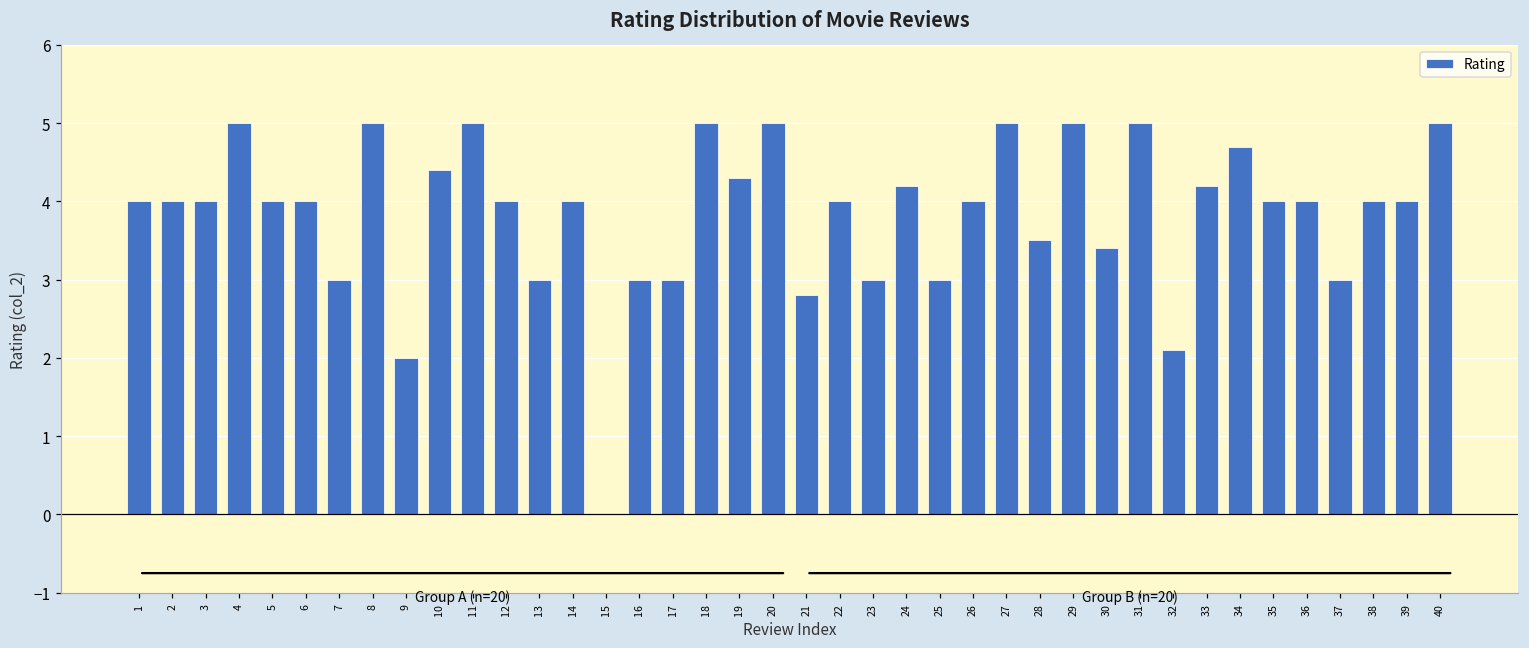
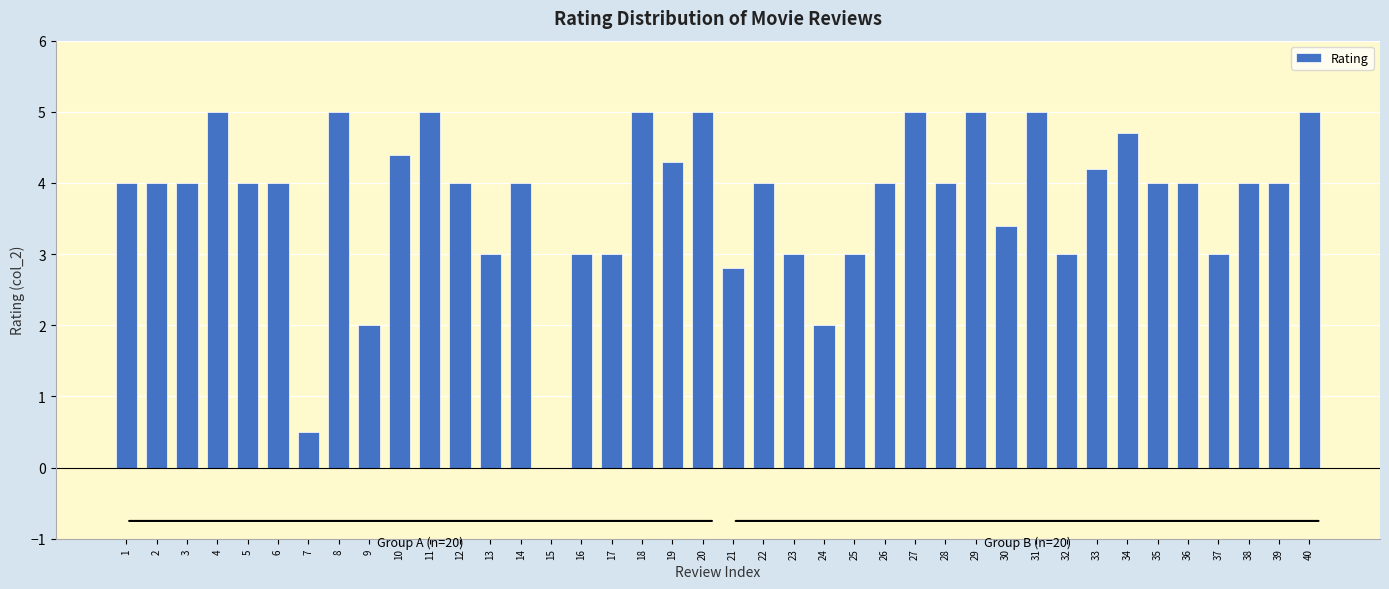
  {
    "1": 4.0,
    "2": 4.0,
    "3": 4.0,
    "4": 5.0,
    "5": 4.0,
    "6": 4.0,
-   "7": 3.0,
+   "7": 0.5,
    "8": 5.0,
    "9": 2.0,
    "10": 4.4,
    "11": 5.0,
    "12": 4.0,
    "13": 3.0,
    "14": 4.0,
    "15": 0.0,
    "16": 3.0,
    "17": 3.0,
    "18": 5.0,
    "19": 4.3,
    "20": 5.0,
    "21": 2.8,
    "22": 4.0,
    "23": 3.0,
-   "24": 4.2,
+   "24": 2.0,
    "25": 3.0,
    "26": 4.0,
    "27": 5.0,
-   "28": 3.5,
+   "28": 4.0,
    "29": 5.0,
    "30": 3.4,
    "31": 5.0,
-   "32": 2.1,
+   "32": 3.0,
    "33": 4.2,
    "34": 4.7,
    "35": 4.0,
    "36": 4.0,
    "37": 3.0,
    "38": 4.0,
    "39": 4.0,
    "40": 5.0
  }
